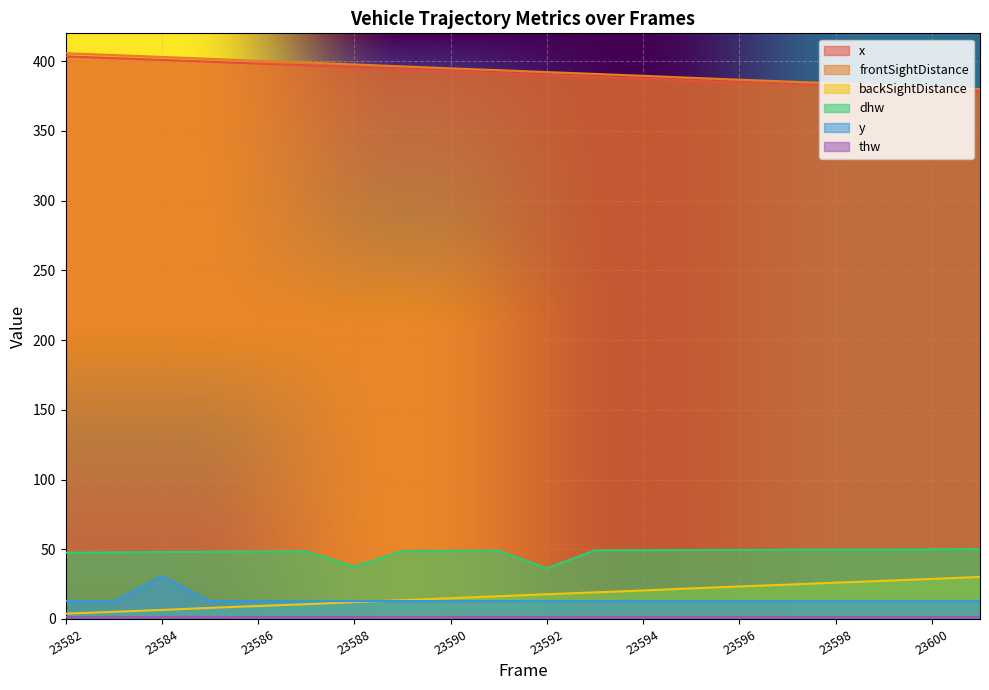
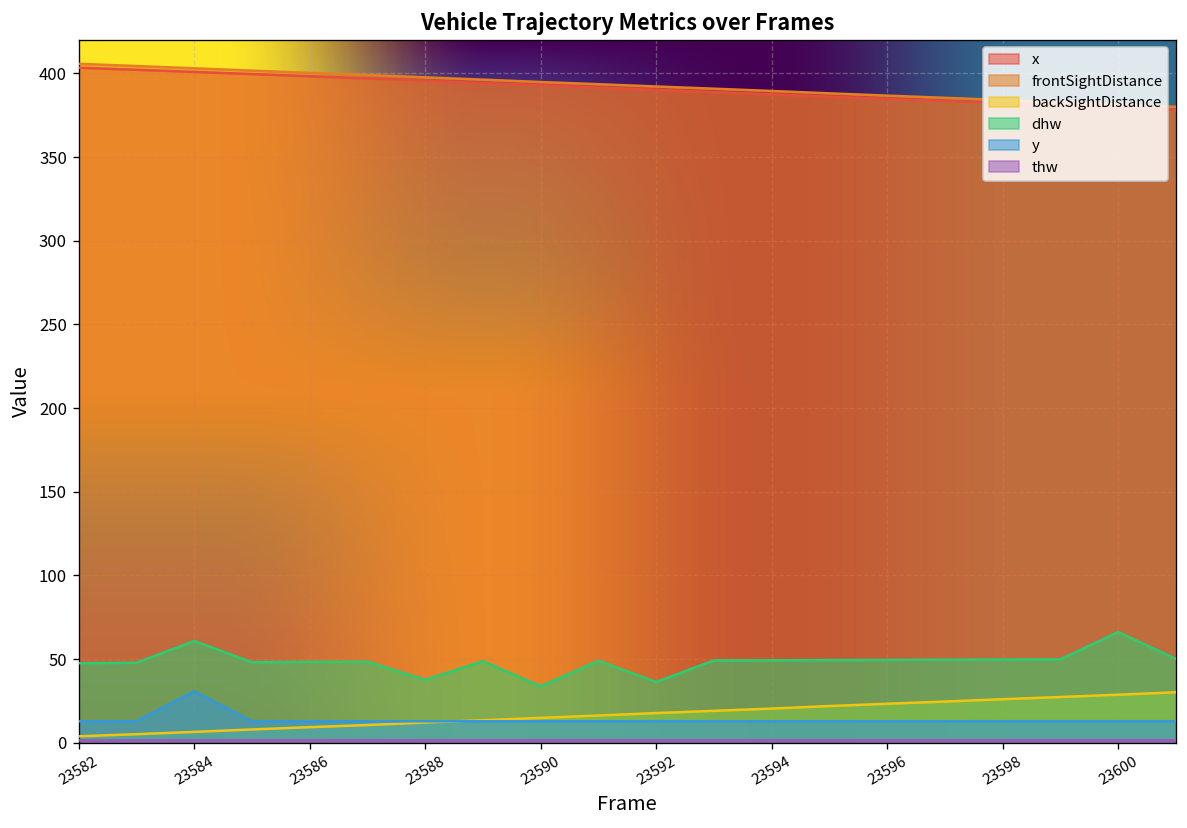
  {
    "dhw": {
      "23582": 48,
-     "23584": 48,
+     "23584": 61,
      "23586": 48,
      "23588": 38,
-     "23590": 49,
+     "23590": 34,
      "23592": 36,
      "23594": 49,
      "23596": 50,
      "23598": 50,
-     "23600": 50
+     "23600": 66
    },
    "y": {
      "23582": 13,
      "23584": 31,
      "23586": 13,
      "23590": 13,
      "23592": 13,
      "23594": 13,
      "23596": 13,
      "23598": 13,
      "23600": 13
    },
    "thw": {
      "23582": 1,
      "23584": 1,
      "23586": 1,
      "23588": 1,
      "23590": 1,
      "23592": 1,
      "23594": 1,
      "23596": 1,
      "23598": 1,
      "23600": 1
    }
  }
